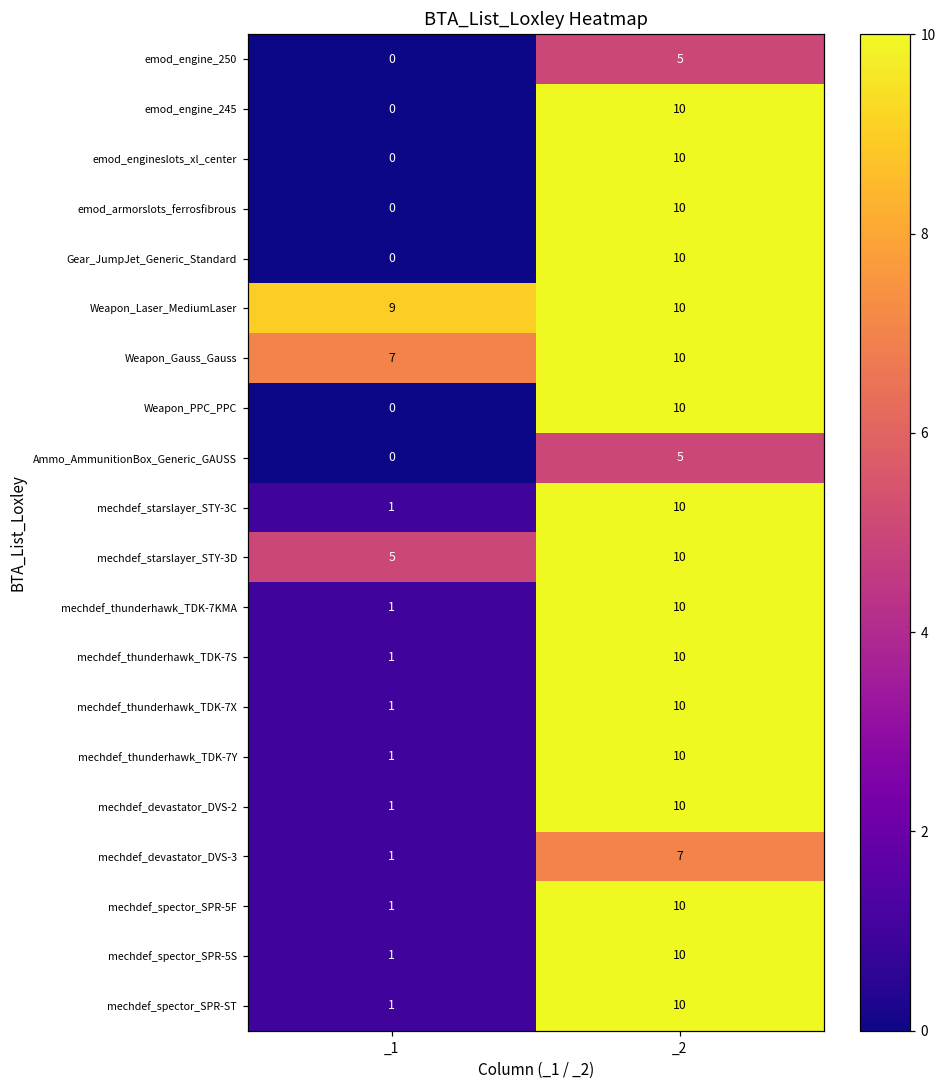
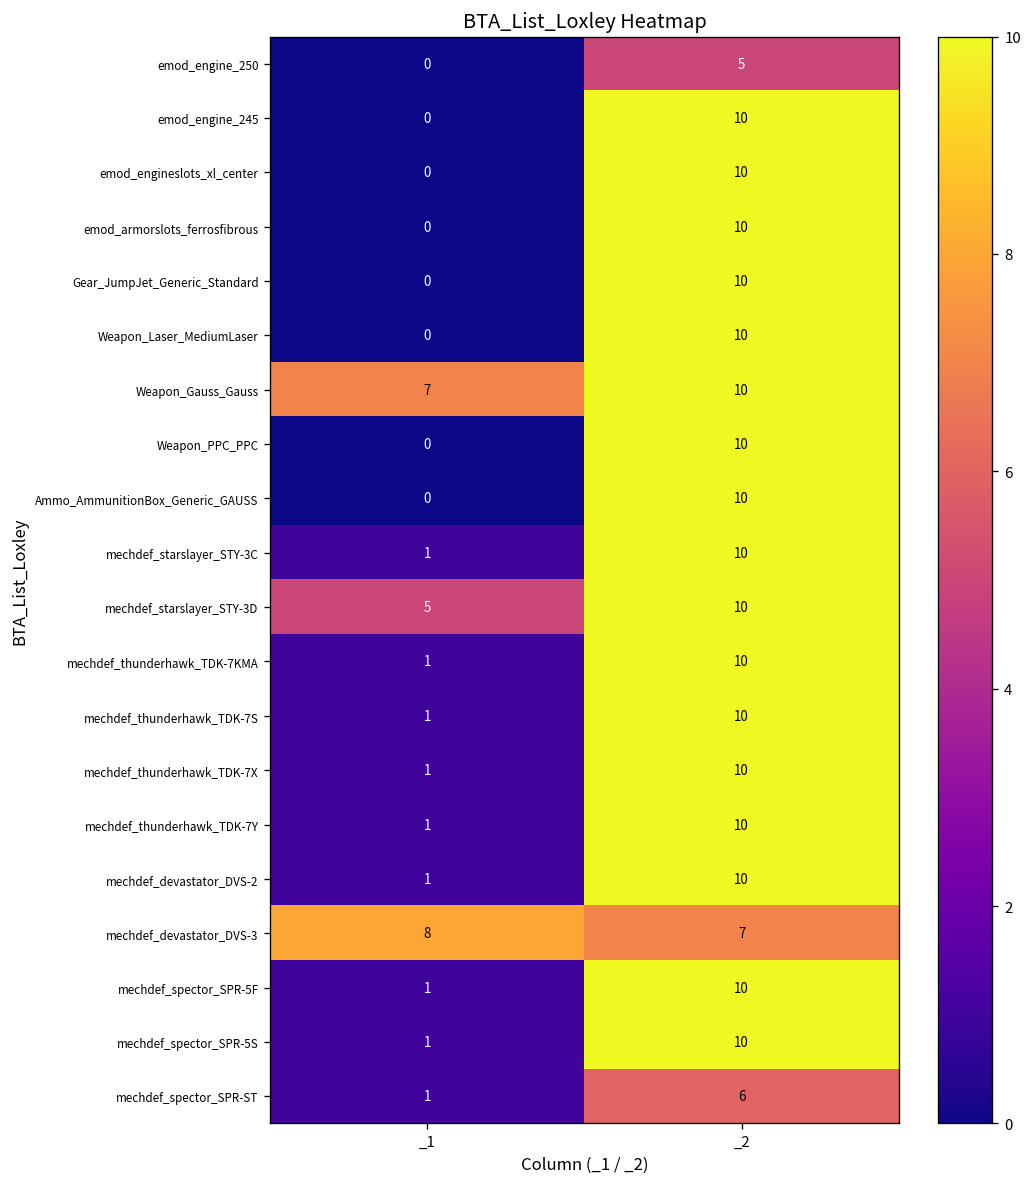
  {
    "emod_engine_250": {
      "_1": 0,
      "_2": 5
    },
    "emod_engine_245": {
      "_1": 0,
      "_2": 10
    },
    "emod_engineslots_xl_center": {
      "_1": 0,
      "_2": 10
    },
    "emod_armorslots_ferrosfibrous": {
      "_1": 0,
      "_2": 10
    },
    "Gear_JumpJet_Generic_Standard": {
      "_1": 0,
      "_2": 10
    },
    "Weapon_Laser_MediumLaser": {
-     "_1": 9,
+     "_1": 0,
      "_2": 10
    },
    "Weapon_Gauss_Gauss": {
      "_1": 7,
      "_2": 10
    },
    "Weapon_PPC_PPC": {
      "_1": 0,
      "_2": 10
    },
    "Ammo_AmmunitionBox_Generic_GAUSS": {
      "_1": 0,
-     "_2": 5
+     "_2": 10
    },
    "mechdef_starslayer_STY-3C": {
      "_1": 1,
      "_2": 10
    },
    "mechdef_starslayer_STY-3D": {
      "_1": 5,
      "_2": 10
    },
    "mechdef_thunderhawk_TDK-7KMA": {
      "_1": 1,
      "_2": 10
    },
    "mechdef_thunderhawk_TDK-7S": {
      "_1": 1,
      "_2": 10
    },
    "mechdef_thunderhawk_TDK-7X": {
      "_1": 1,
      "_2": 10
    },
    "mechdef_thunderhawk_TDK-7Y": {
      "_1": 1,
      "_2": 10
    },
    "mechdef_devastator_DVS-2": {
      "_1": 1,
      "_2": 10
    },
    "mechdef_devastator_DVS-3": {
-     "_1": 1,
+     "_1": 8,
      "_2": 7
    },
    "mechdef_spector_SPR-5F": {
      "_1": 1,
      "_2": 10
    },
    "mechdef_spector_SPR-5S": {
      "_1": 1,
      "_2": 10
    },
    "mechdef_spector_SPR-ST": {
      "_1": 1,
-     "_2": 10
+     "_2": 6
    }
  }
